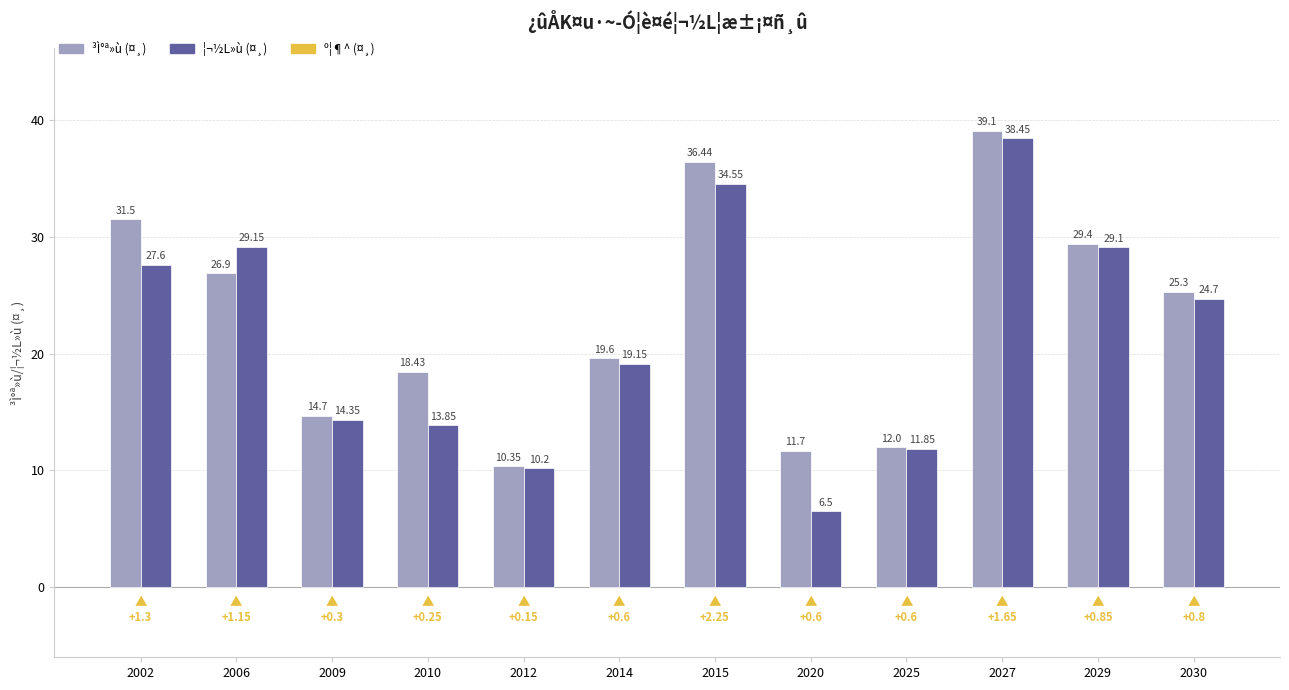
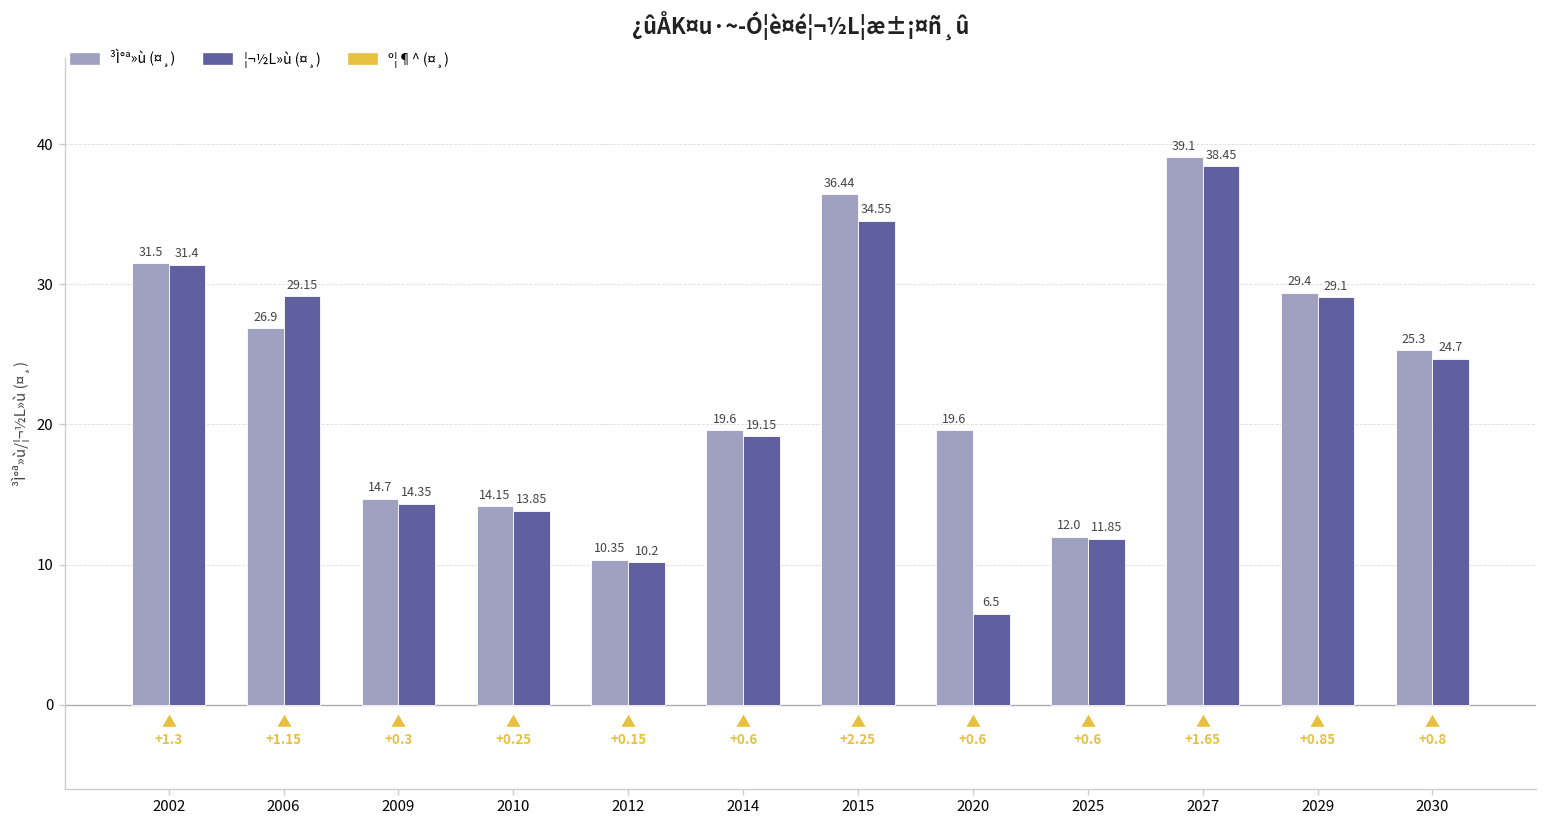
  {
    "³Ì°ª»ù (¤¸)": {
      "2002": 31.5,
      "2006": 26.9,
      "2009": 14.7,
-     "2010": 18.43,
+     "2010": 14.15,
      "2012": 10.35,
      "2014": 19.6,
      "2015": 36.44,
-     "2020": 11.7,
+     "2020": 19.6,
      "2025": 12.0,
      "2027": 39.1,
      "2029": 29.4,
      "2030": 25.3
    },
    "¦¬½L»ù (¤¸)": {
-     "2002": 27.6,
+     "2002": 31.4,
      "2006": 29.15,
      "2009": 14.35,
      "2010": 13.85,
      "2012": 10.2,
      "2014": 19.15,
      "2015": 34.55,
      "2020": 6.5,
      "2025": 11.85,
      "2027": 38.45,
      "2029": 29.1,
      "2030": 24.7
    }
  }
